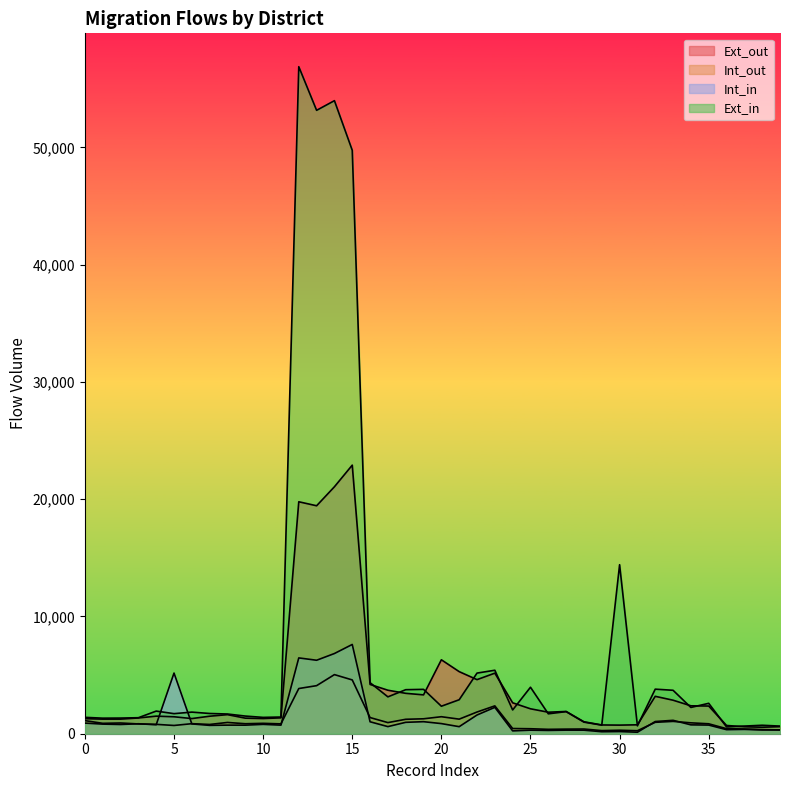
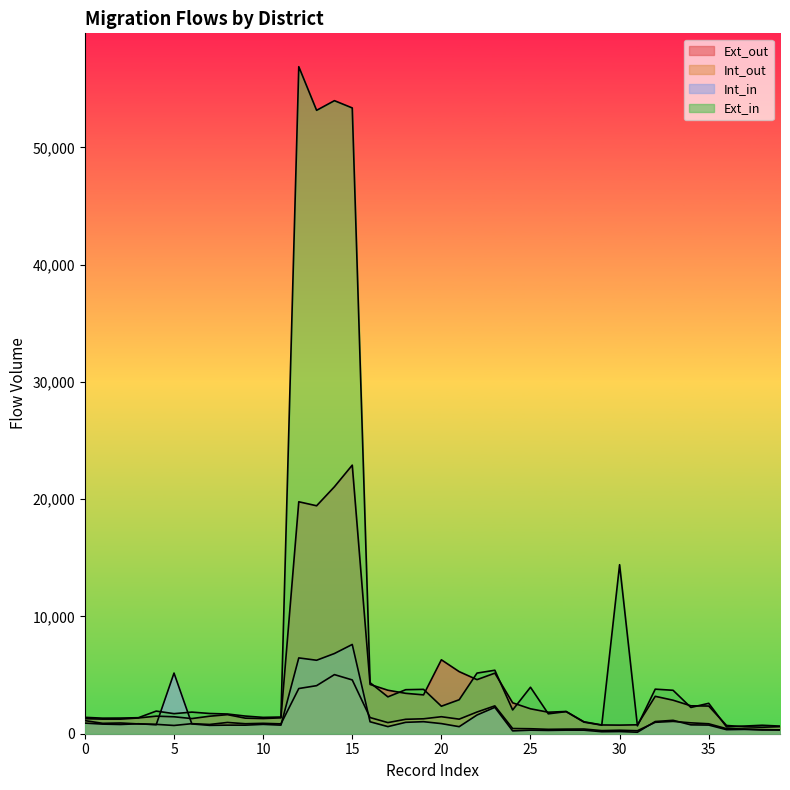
  {
    "Int_in": {
      "5": "5,200",
      "15": "7,600",
      "20": "900"
    },
    "Ext_in": {
      "5": "1,700",
-     "15": "49,800",
+     "15": "53,400",
      "20": "2,300",
      "25": "4,000",
      "30": "14,400",
      "35": "2,600"
    }
  }
